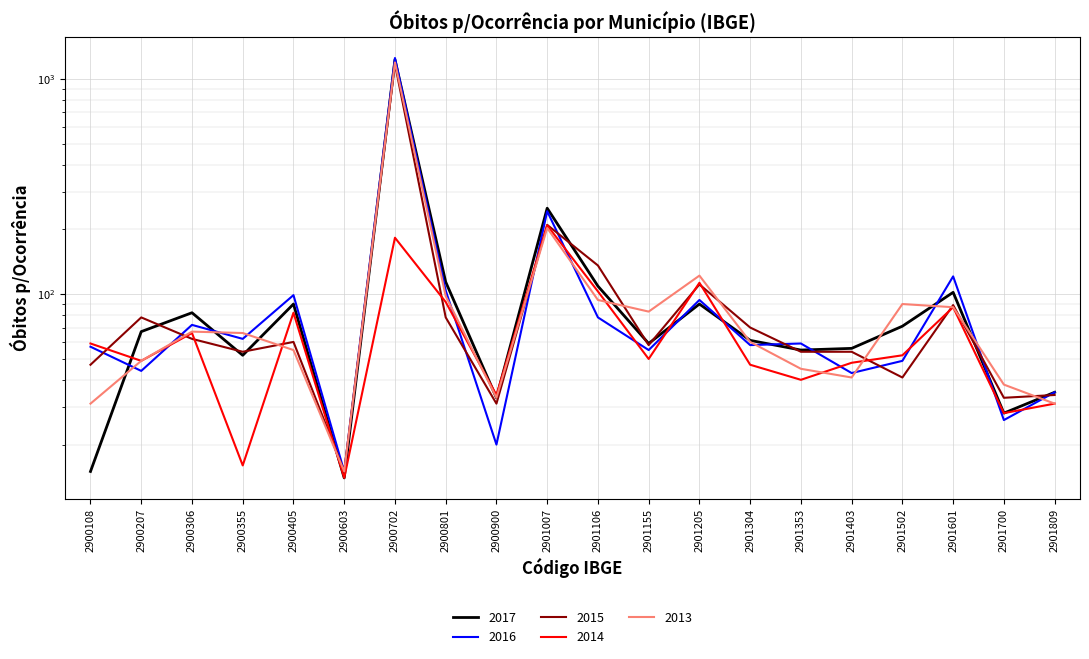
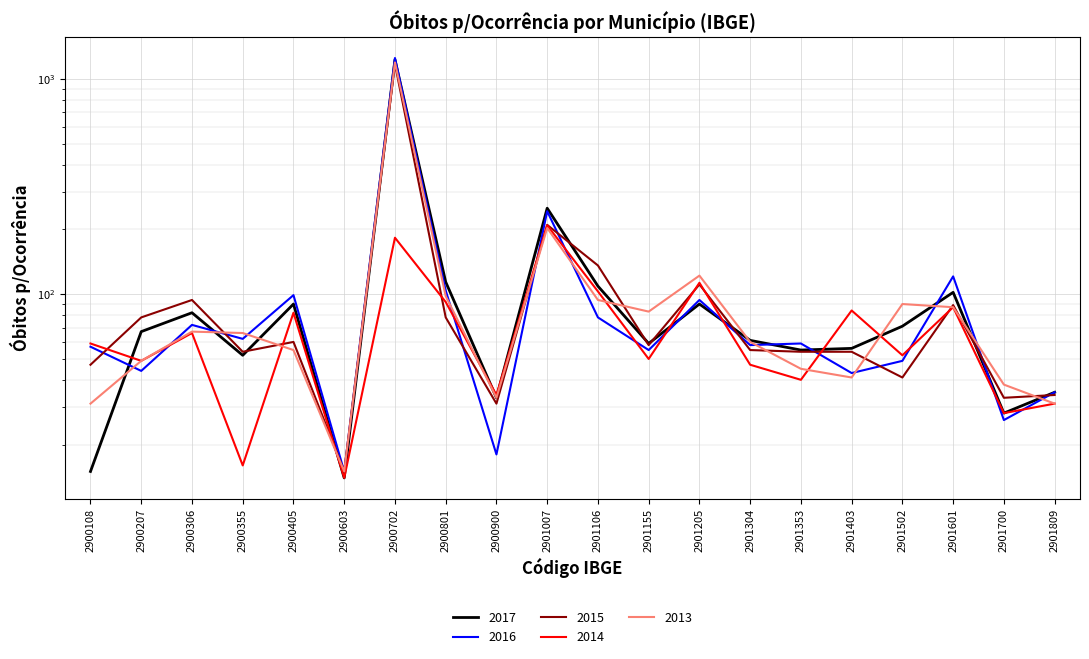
  {
    "2017": {
      "2900108": 15,
      "2900207": 67,
      "2900306": 82,
      "2900355": 52,
      "2900405": 90,
      "2900801": 110,
      "2901007": 250,
      "2901106": 110,
      "2901205": 90,
      "2901403": 56,
      "2901502": 71,
      "2901601": 100
    },
    "2016": {
      "2900108": 57,
      "2900207": 44,
      "2900306": 72,
      "2900355": 62,
      "2900405": 100,
      "2900801": 100,
-     "2900900": 20,
+     "2900900": 18,
      "2901007": 240,
      "2901106": 78,
      "2901155": 55,
      "2901205": 90,
      "2901304": 58,
      "2901353": 59,
      "2901403": 43,
      "2901502": 49,
      "2901601": 120,
      "2901700": 26
    },
    "2015": {
      "2900108": 47,
      "2900207": 78,
-     "2900306": 62,
+     "2900306": 90,
      "2900355": 54,
      "2900405": 60,
      "2900801": 78,
      "2900900": 31,
      "2901106": 140,
-     "2901304": 70,
+     "2901304": 55,
      "2901403": 54,
      "2901502": 41,
      "2901700": 33,
      "2901809": 34
    },
    "2014": {
      "2900108": 59,
      "2900355": 16,
      "2900405": 82,
      "2900702": 180,
      "2900801": 92,
      "2900900": 34,
      "2901106": 100,
      "2901155": 50,
      "2901304": 47,
      "2901353": 40,
-     "2901403": 48,
+     "2901403": 84,
      "2901502": 52
    },
    "2013": {
      "2900108": 31,
      "2900355": 66,
      "2900405": 55,
      "2900801": 100,
      "2901007": 200,
      "2901106": 90,
      "2901155": 83,
      "2901205": 120,
      "2901353": 45,
      "2901403": 41,
      "2901502": 90,
      "2901700": 38
    }
  }
